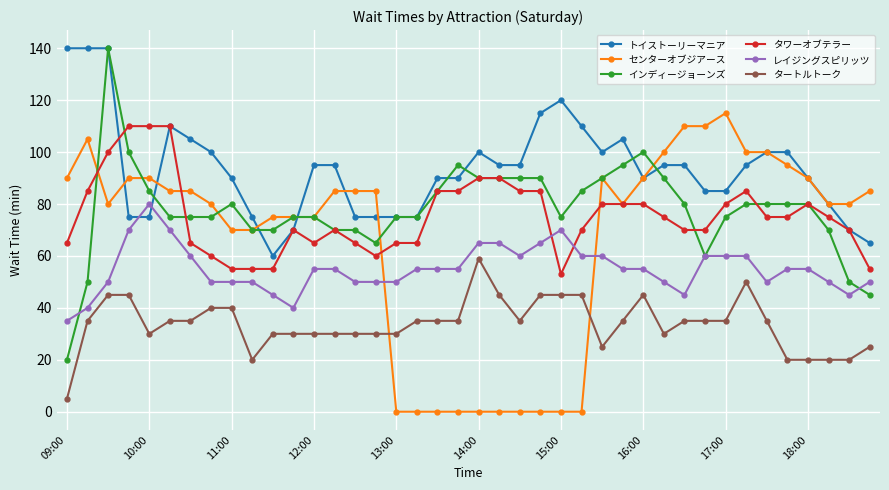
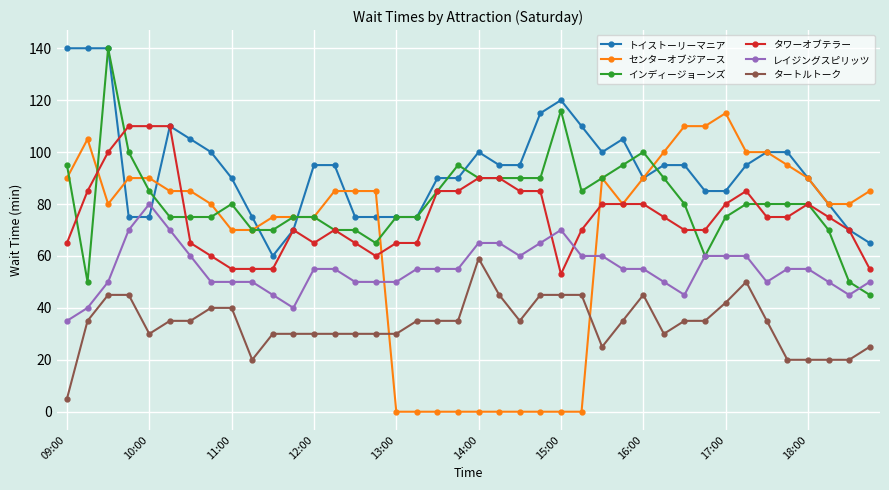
  {
    "トイストーリーマニア": {
      "09:00": 140,
      "10:00": 75,
      "11:00": 90,
      "12:00": 95,
      "14:00": 100,
      "15:00": 120,
      "17:00": 85
    },
    "センターオブジアース": {
      "09:00": 90,
      "10:00": 90,
      "11:00": 70,
      "13:00": 0,
      "14:00": 0,
      "15:00": 0,
      "17:00": 115
    },
    "インディージョーンズ": {
-     "09:00": 20,
+     "09:00": 95,
      "10:00": 85,
      "11:00": 80,
-     "15:00": 75,
+     "15:00": 116,
      "16:00": 100,
      "17:00": 75
    },
    "タワーオブテラー": {
      "09:00": 65,
      "10:00": 110,
      "11:00": 55,
      "12:00": 65,
      "13:00": 65,
      "15:00": 53,
      "16:00": 80,
      "17:00": 80
    },
    "レイジングスピリッツ": {
      "09:00": 35,
      "10:00": 80,
      "11:00": 50,
      "12:00": 55,
      "13:00": 50,
      "14:00": 65,
      "15:00": 70,
      "16:00": 55,
      "17:00": 60,
      "18:00": 55
    },
    "タートルトーク": {
      "09:00": 5,
      "10:00": 30,
      "11:00": 40,
      "12:00": 30,
      "13:00": 30,
      "14:00": 59,
      "15:00": 45,
      "16:00": 45,
-     "17:00": 35,
+     "17:00": 42,
      "18:00": 20
    }
  }
